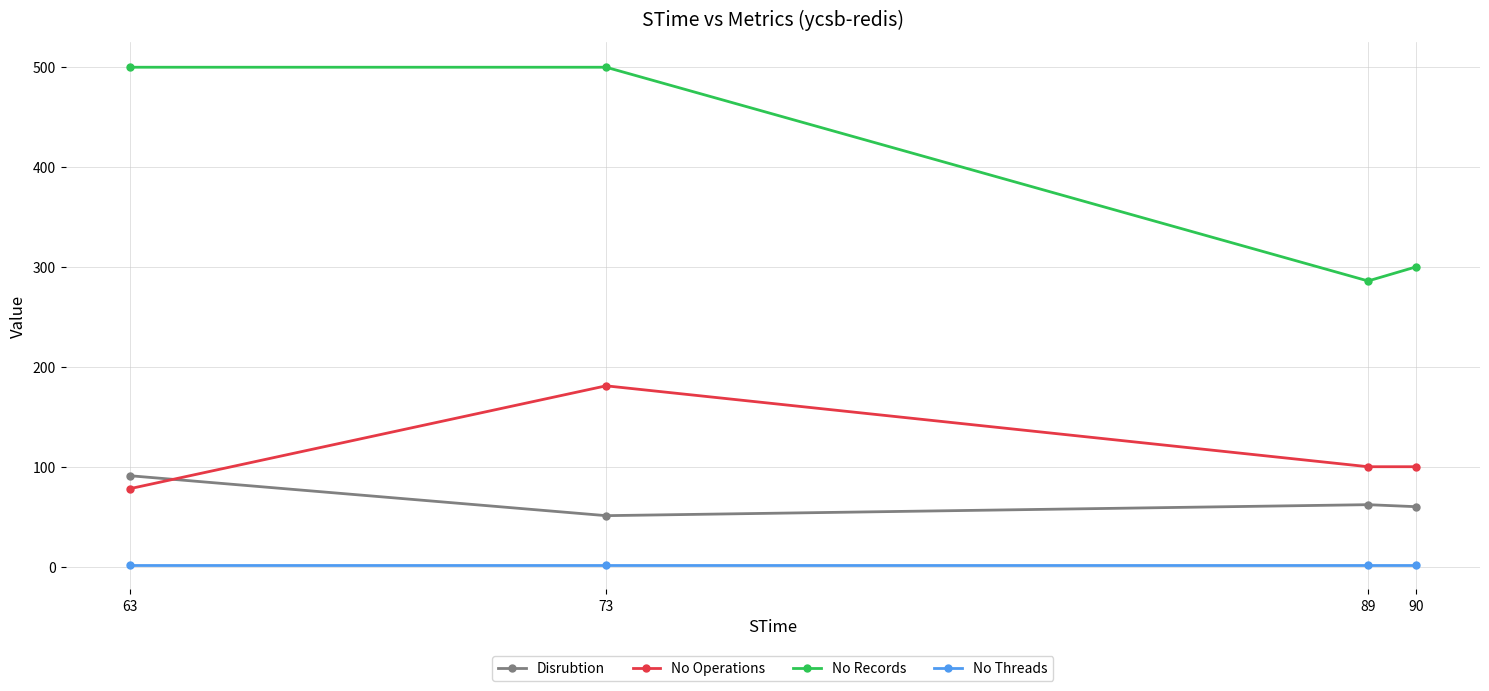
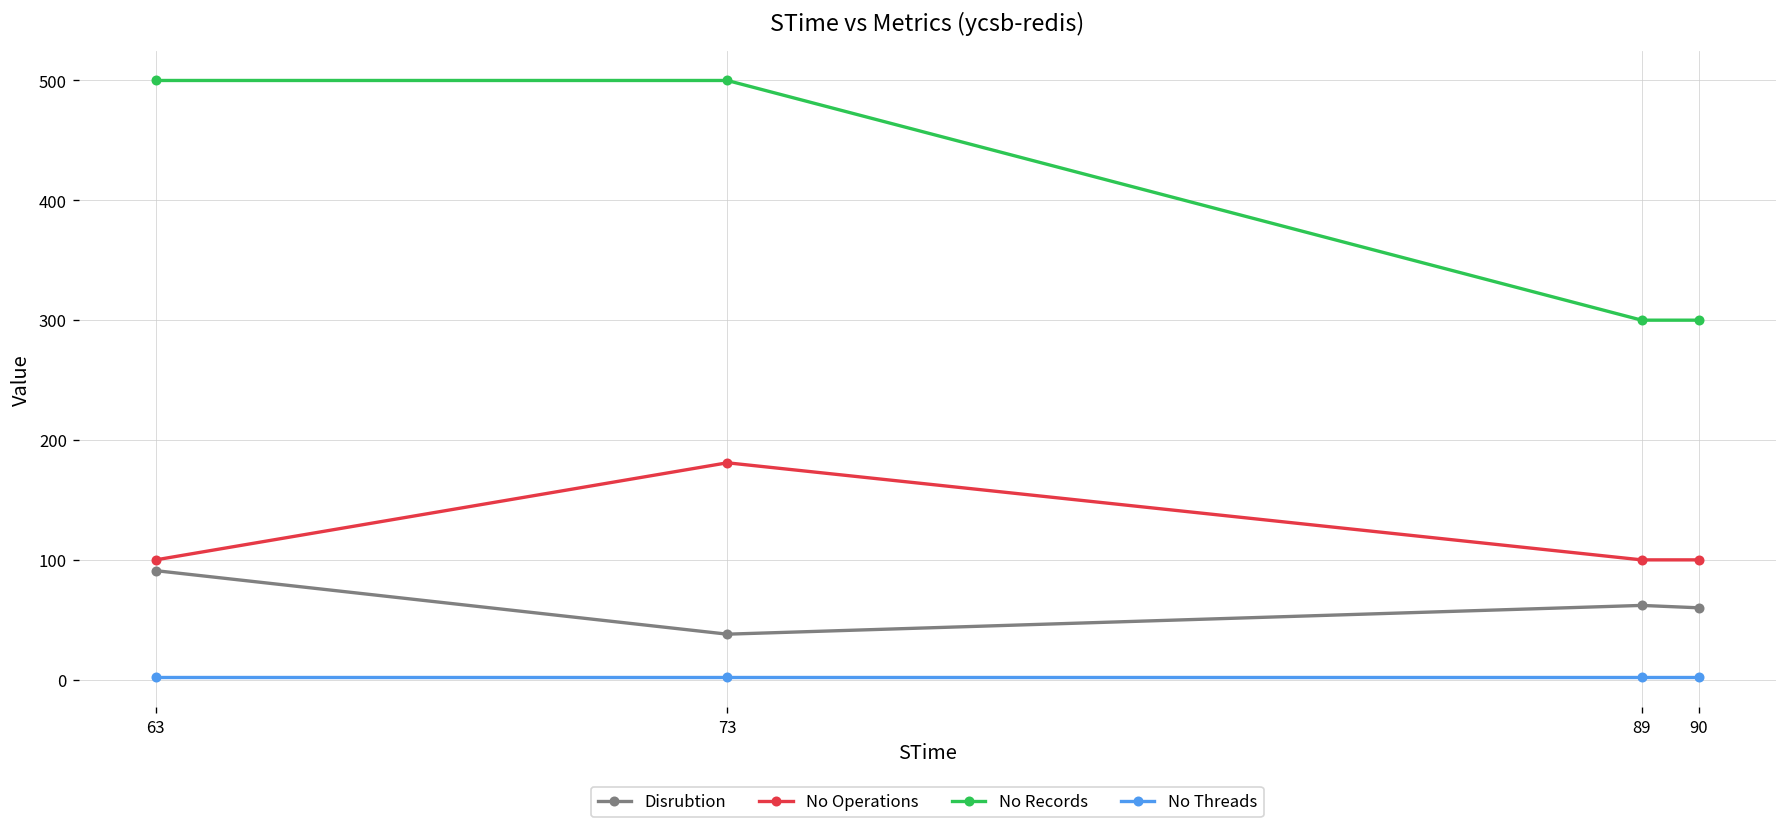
  {
    "Disrubtion": {
      "63": 90,
-     "73": 50,
+     "73": 40,
      "89": 60,
      "90": 60
    },
    "No Operations": {
-     "63": 80,
+     "63": 100,
      "73": 180,
      "89": 100,
      "90": 100
    },
    "No Records": {
      "63": 500,
      "73": 500,
-     "89": 290,
+     "89": 300,
      "90": 300
    },
    "No Threads": {
      "63": 0,
      "73": 0,
      "89": 0,
      "90": 0
    }
  }
